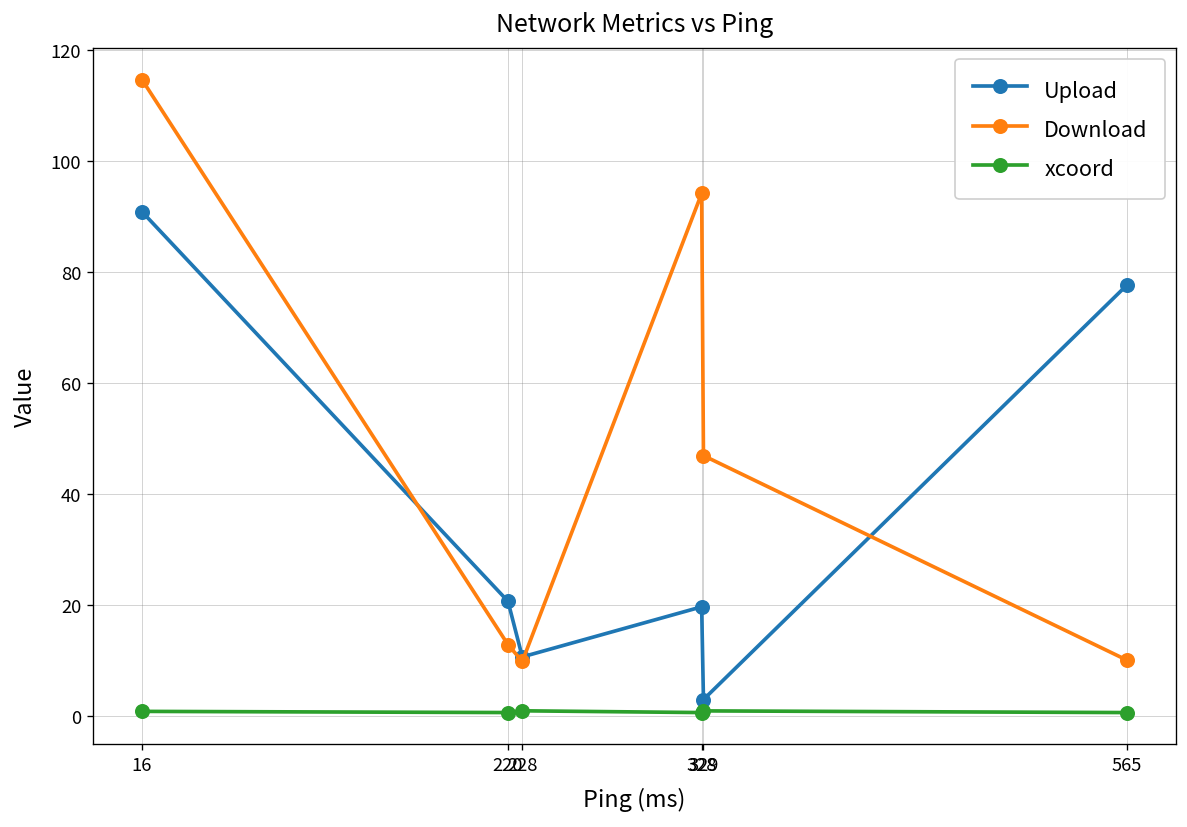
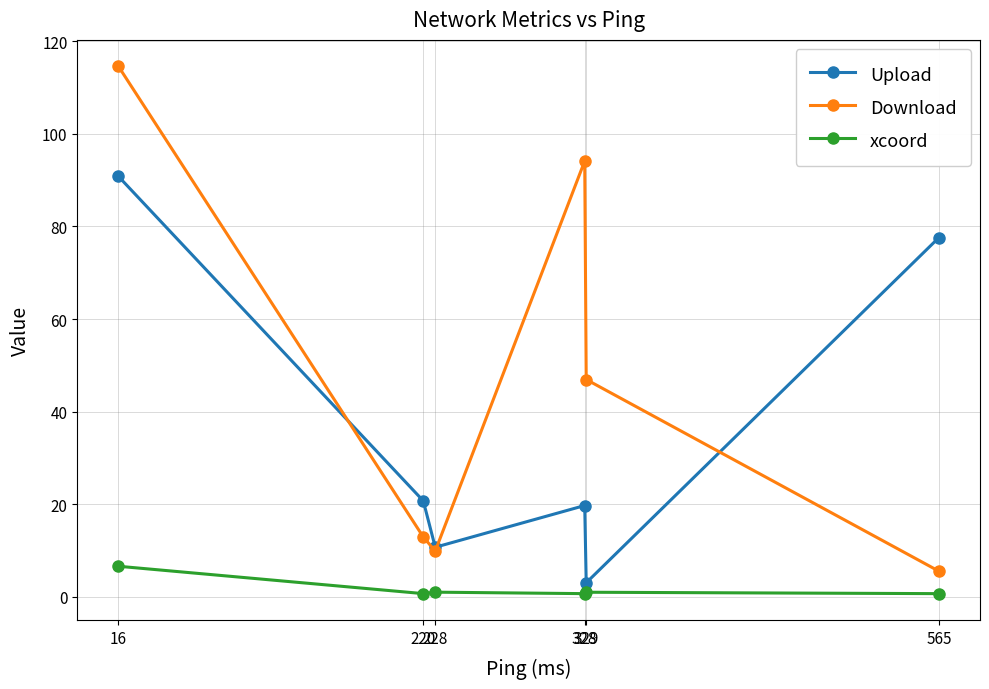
  {
    "Upload": {
      "16": 91,
      "565": 78
    },
    "Download": {
      "16": 115,
-     "565": 10
+     "565": 6
    },
    "xcoord": {
-     "16": 1,
+     "16": 7,
      "565": 1
    }
  }
